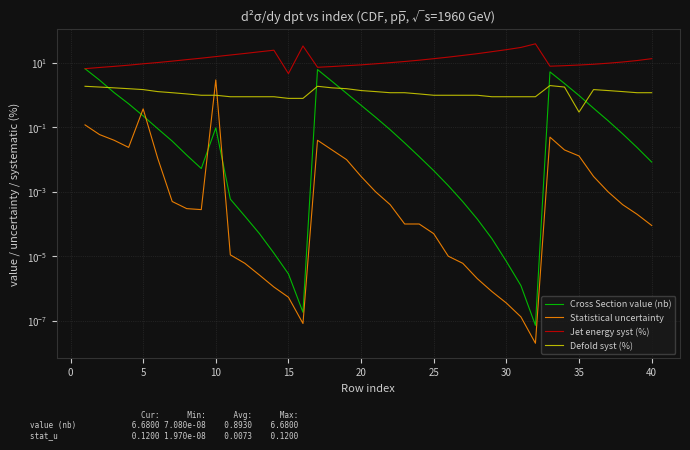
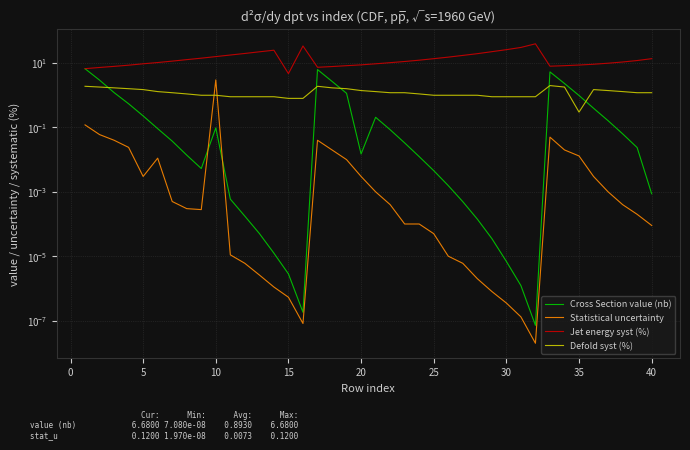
  {
    "Cross Section value (nb)": {
      "5": 0.2,
      "10": 0.10,
      "15": 0.000003,
-     "20": 0.5,
+     "20": 0.02,
      "25": 0.005,
      "30": 0.000007,
      "35": 1.0,
-     "40": 0.008
+     "40": 0.0009
    },
    "Statistical uncertainty": {
-     "5": 0.4,
+     "5": 0.003,
      "10": 3,
      "15": 0.0000005,
      "20": 0.003,
      "25": 0.00005,
      "30": 0.0000004,
      "35": 0.013,
      "40": 0.00009
    },
    "Jet energy syst (%)": {
      "5": 10,
      "10": 20,
      "15": 5,
      "20": 9,
      "25": 14,
      "30": 30,
      "35": 9,
      "40": 14
    },
    "Defold syst (%)": {
      "5": 2,
      "10": 1.0,
      "15": 0.8,
      "20": 1,
      "25": 1.0,
      "30": 0.9,
      "35": 0.3,
      "40": 1.2
    }
  }
